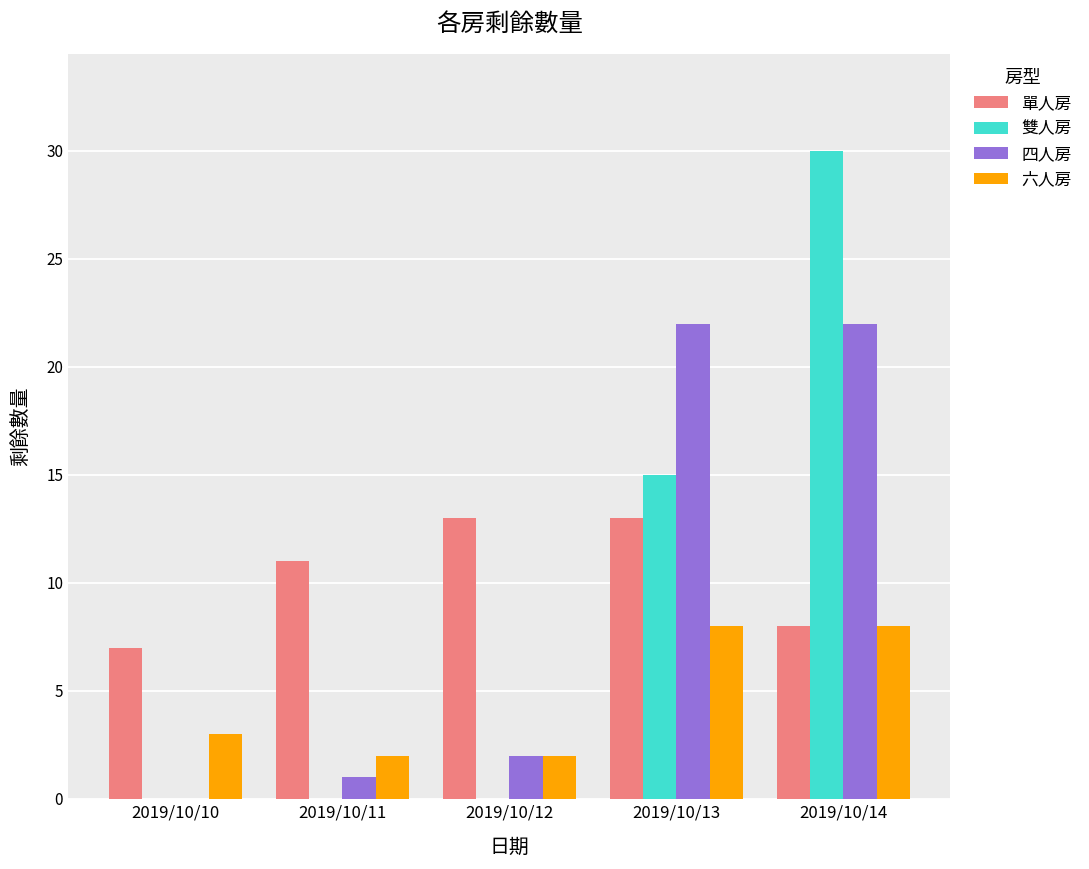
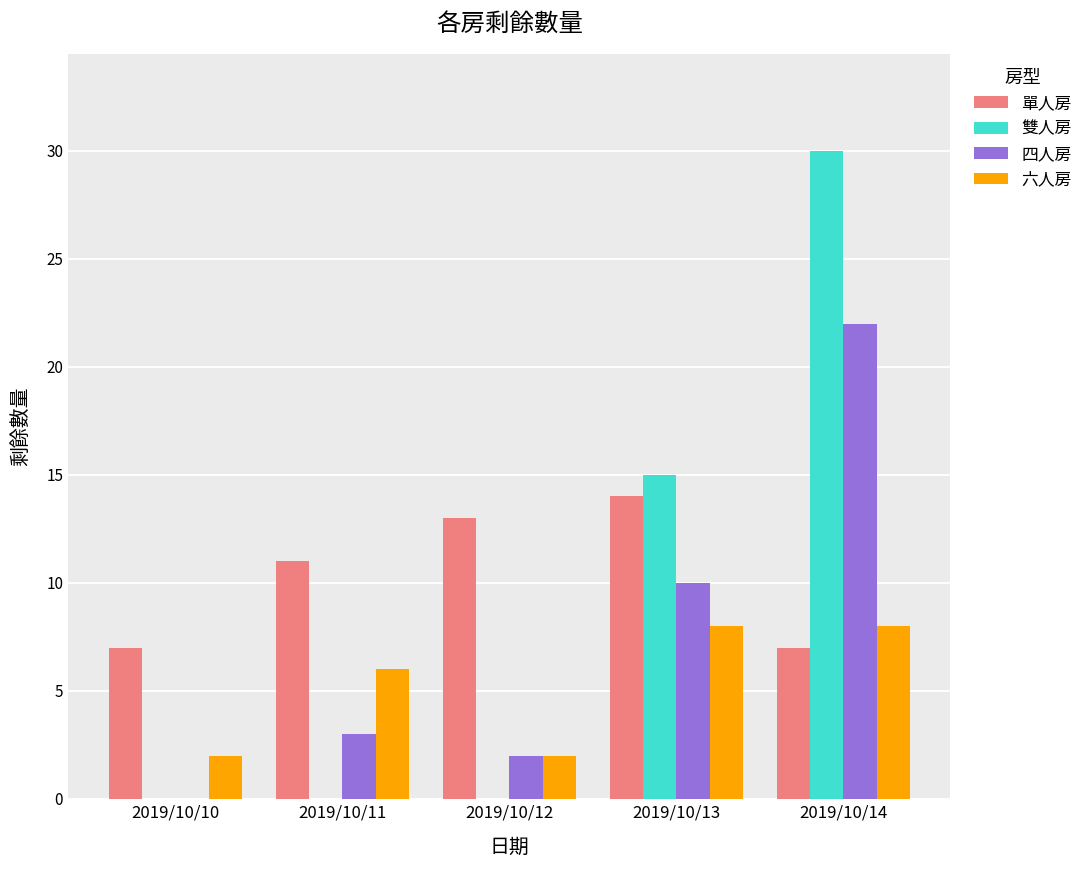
  {
    "單人房": {
      "2019/10/10": 7,
      "2019/10/11": 11,
      "2019/10/12": 13,
-     "2019/10/13": 13,
-     "2019/10/14": 8
+     "2019/10/13": 14,
+     "2019/10/14": 7
    },
    "雙人房": {
      "2019/10/10": 0,
      "2019/10/11": 0,
      "2019/10/12": 0,
      "2019/10/13": 15,
      "2019/10/14": 30
    },
    "四人房": {
      "2019/10/10": 0,
-     "2019/10/11": 1,
+     "2019/10/11": 3,
      "2019/10/12": 2,
-     "2019/10/13": 22,
+     "2019/10/13": 10,
      "2019/10/14": 22
    },
    "六人房": {
-     "2019/10/10": 3,
-     "2019/10/11": 2,
+     "2019/10/10": 2,
+     "2019/10/11": 6,
      "2019/10/12": 2,
      "2019/10/13": 8,
      "2019/10/14": 8
    }
  }
